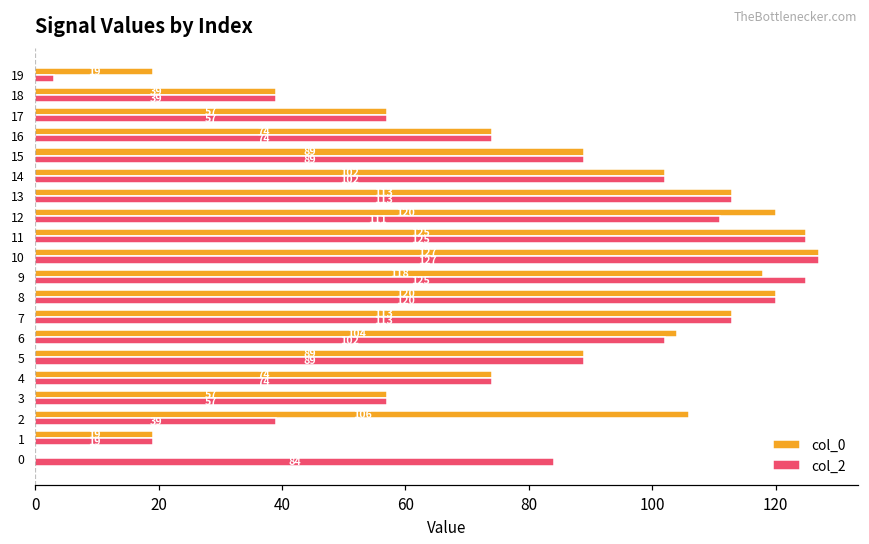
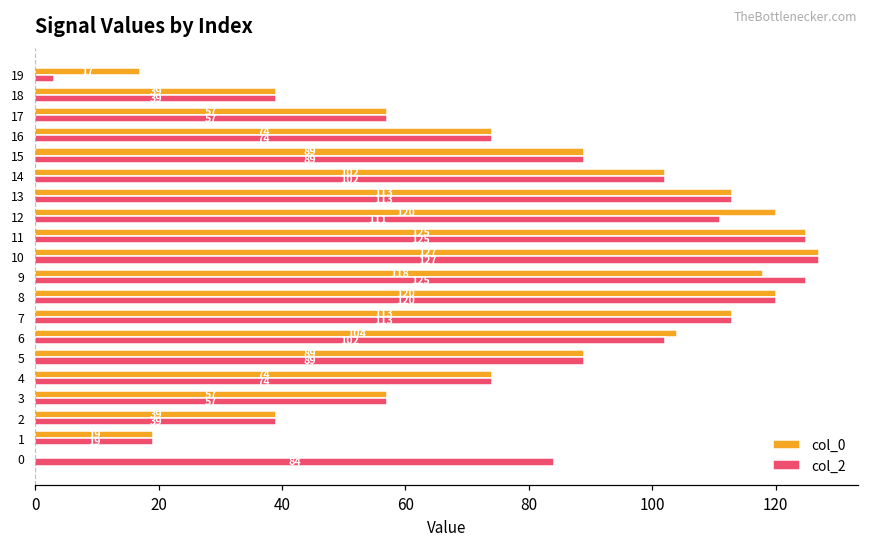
  {
    "col_0": {
-     "19": 19,
+     "19": 17,
      "18": 39,
      "17": 57,
      "15": 89,
      "14": 102,
      "11": 125,
      "9": 118,
      "6": 104,
      "5": 89,
      "3": 57,
-     "2": 106,
+     "2": 39,
      "0": 0
    },
    "col_2": {
      "18": 39,
      "17": 57,
      "14": 102,
      "12": 111,
      "11": 125,
      "5": 89,
      "3": 57,
      "2": 39
    }
  }
